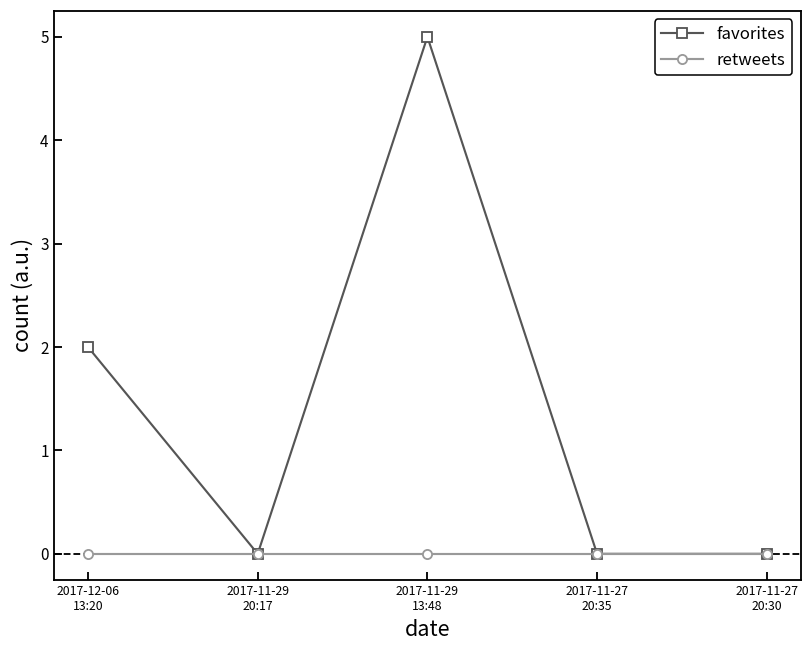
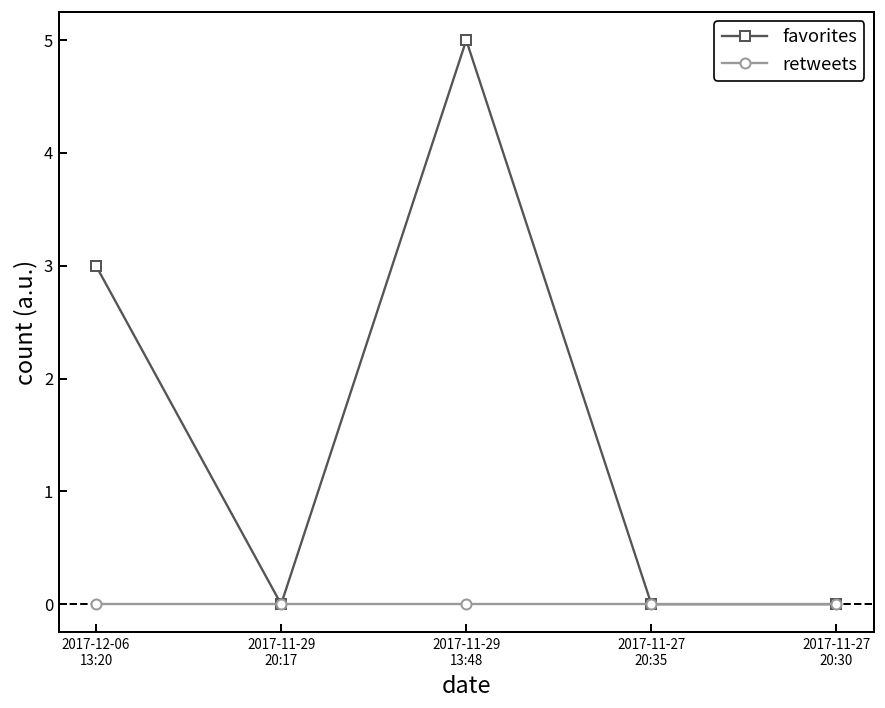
  {
    "favorites": {
-     "2017-12-06 13:20": 2,
+     "2017-12-06 13:20": 3,
      "2017-11-29 13:48": 5
    },
    "retweets": {
      "2017-12-06 13:20": 0,
      "2017-11-29 13:48": 0
    }
  }
